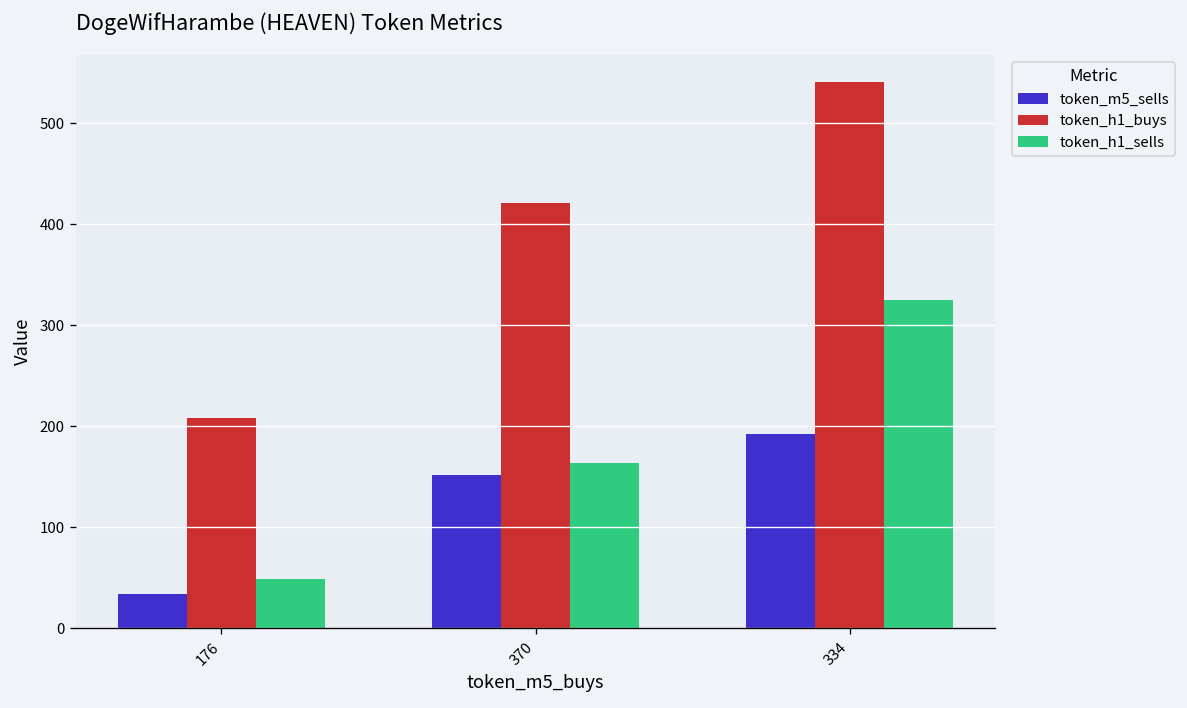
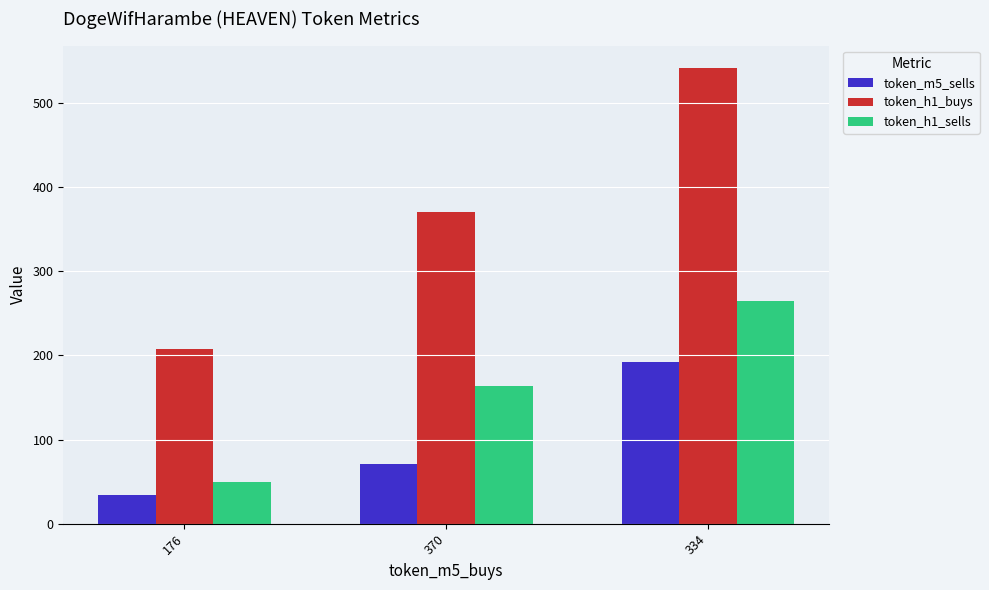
  {
    "token_m5_sells": {
      "176": 30,
-     "370": 150,
+     "370": 70,
      "334": 190
    },
    "token_h1_buys": {
      "176": 210,
-     "370": 420,
+     "370": 370,
      "334": 540
    },
    "token_h1_sells": {
      "176": 50,
      "370": 160,
-     "334": 330
+     "334": 260
    }
  }
